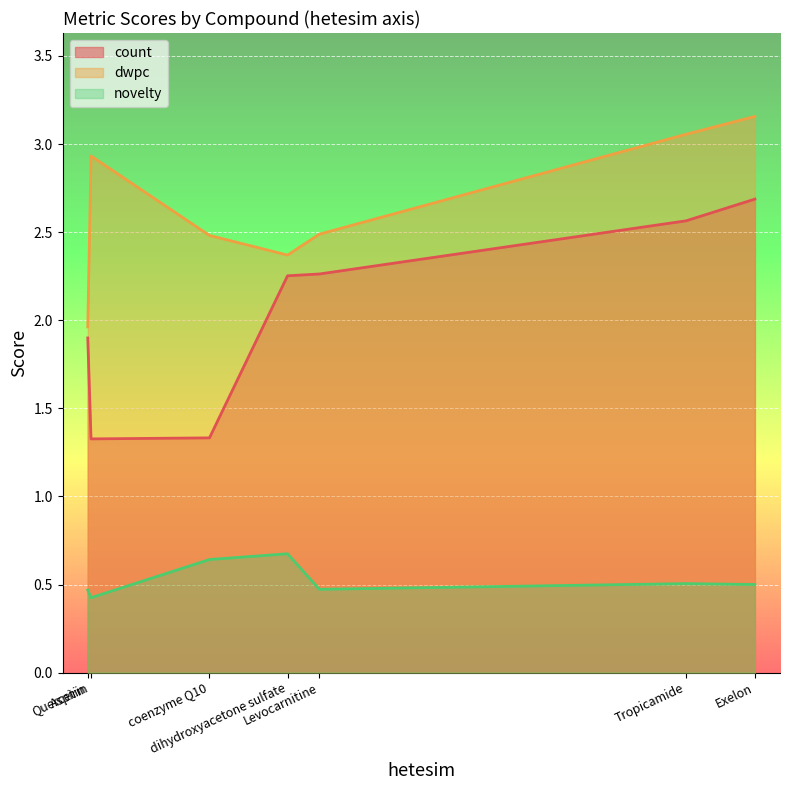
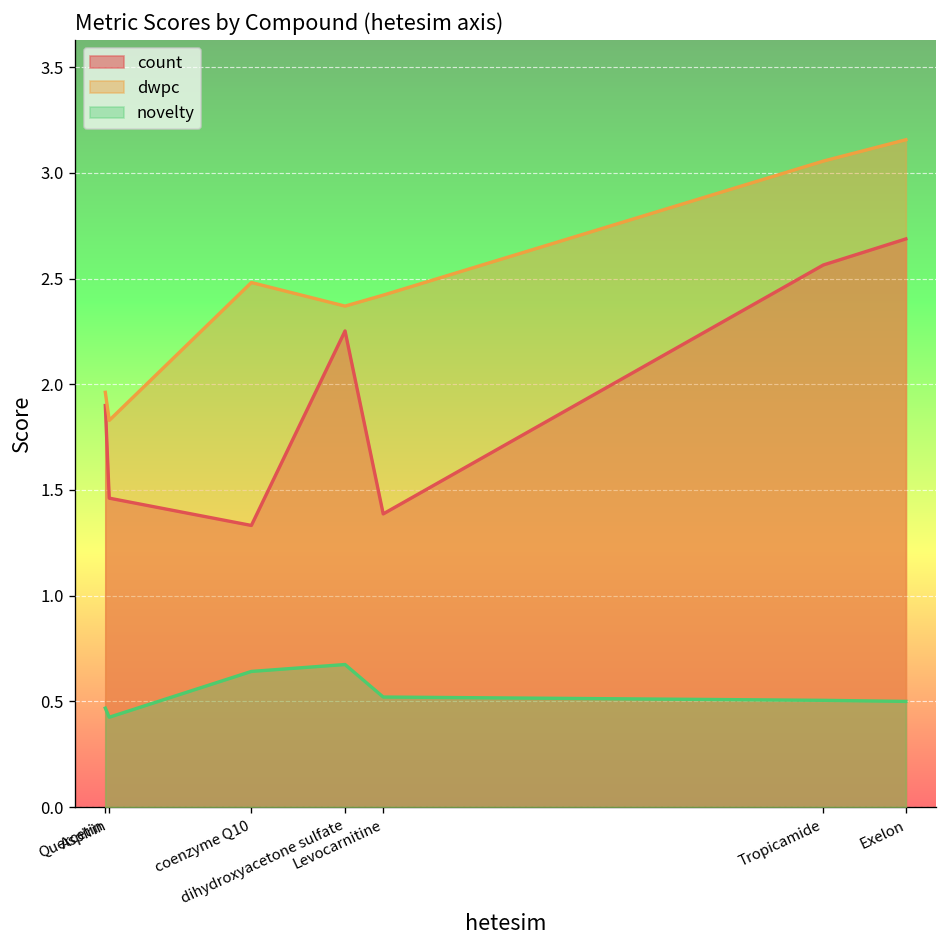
  {
    "count": {
      "Quercetin": 1.90,
-     "Aspirin": 1.33,
+     "Aspirin": 1.46,
      "coenzyme Q10": 1.33,
      "dihydroxyacetone sulfate": 2.25,
-     "Levocarnitine": 2.26,
+     "Levocarnitine": 1.39,
      "Tropicamide": 2.56,
      "Exelon": 2.69
    },
    "dwpc": {
      "Quercetin": 1.96,
-     "Aspirin": 2.93,
+     "Aspirin": 1.83,
      "coenzyme Q10": 2.48,
      "dihydroxyacetone sulfate": 2.37,
-     "Levocarnitine": 2.49,
+     "Levocarnitine": 2.42,
      "Tropicamide": 3.06,
      "Exelon": 3.16
    },
    "novelty": {
      "Quercetin": 0.47,
      "Aspirin": 0.43,
      "coenzyme Q10": 0.64,
      "dihydroxyacetone sulfate": 0.67,
-     "Levocarnitine": 0.47,
+     "Levocarnitine": 0.52,
      "Tropicamide": 0.51,
      "Exelon": 0.50
    }
  }
